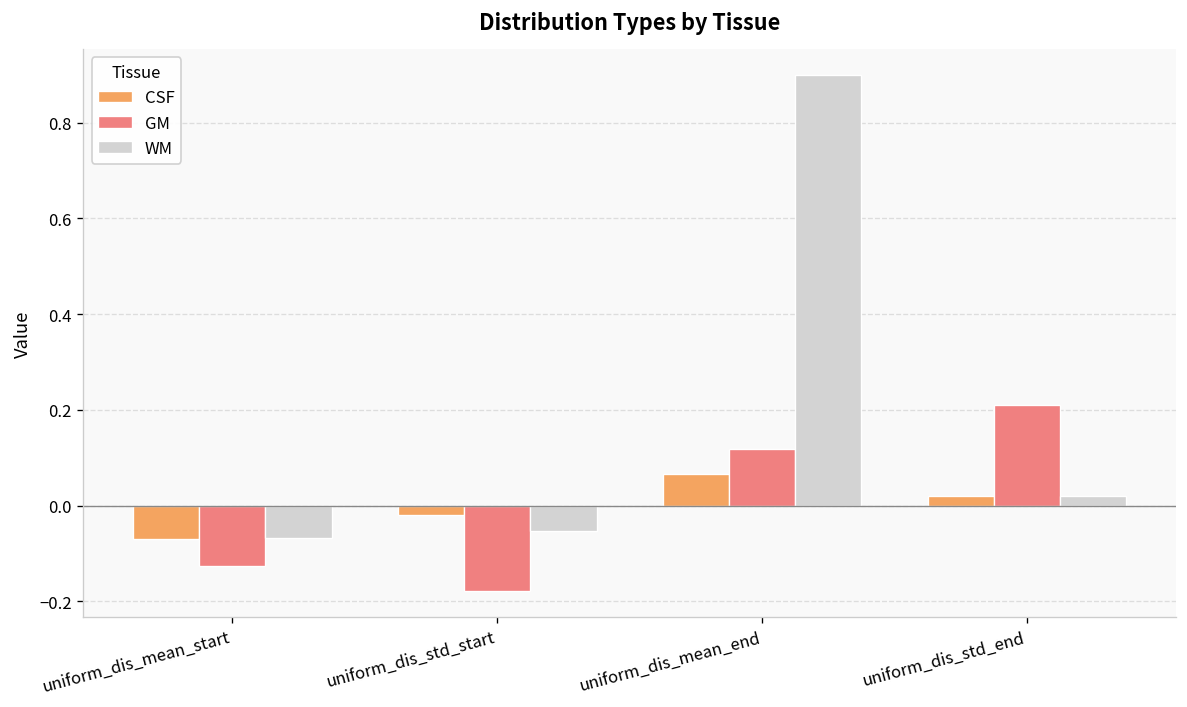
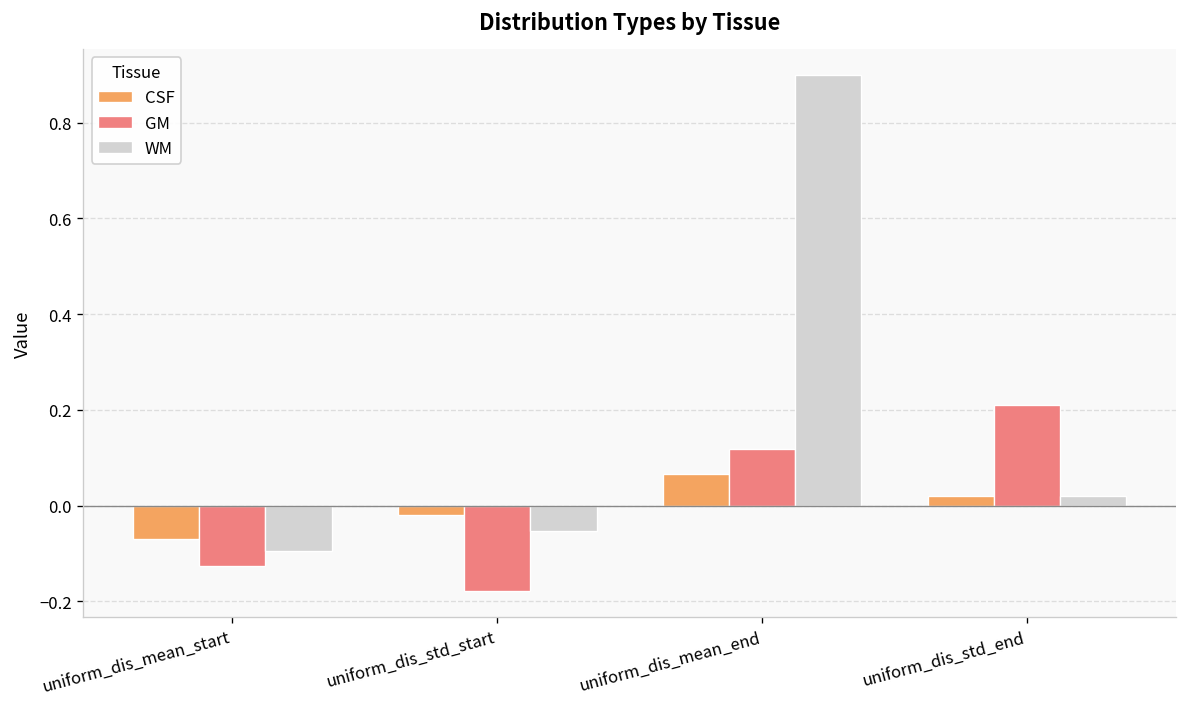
  {
    "WM": {
-     "uniform_dis_mean_start": -0.07,
+     "uniform_dis_mean_start": -0.09,
      "uniform_dis_std_start": -0.05,
      "uniform_dis_mean_end": 0.90,
      "uniform_dis_std_end": 0.02
    }
  }
